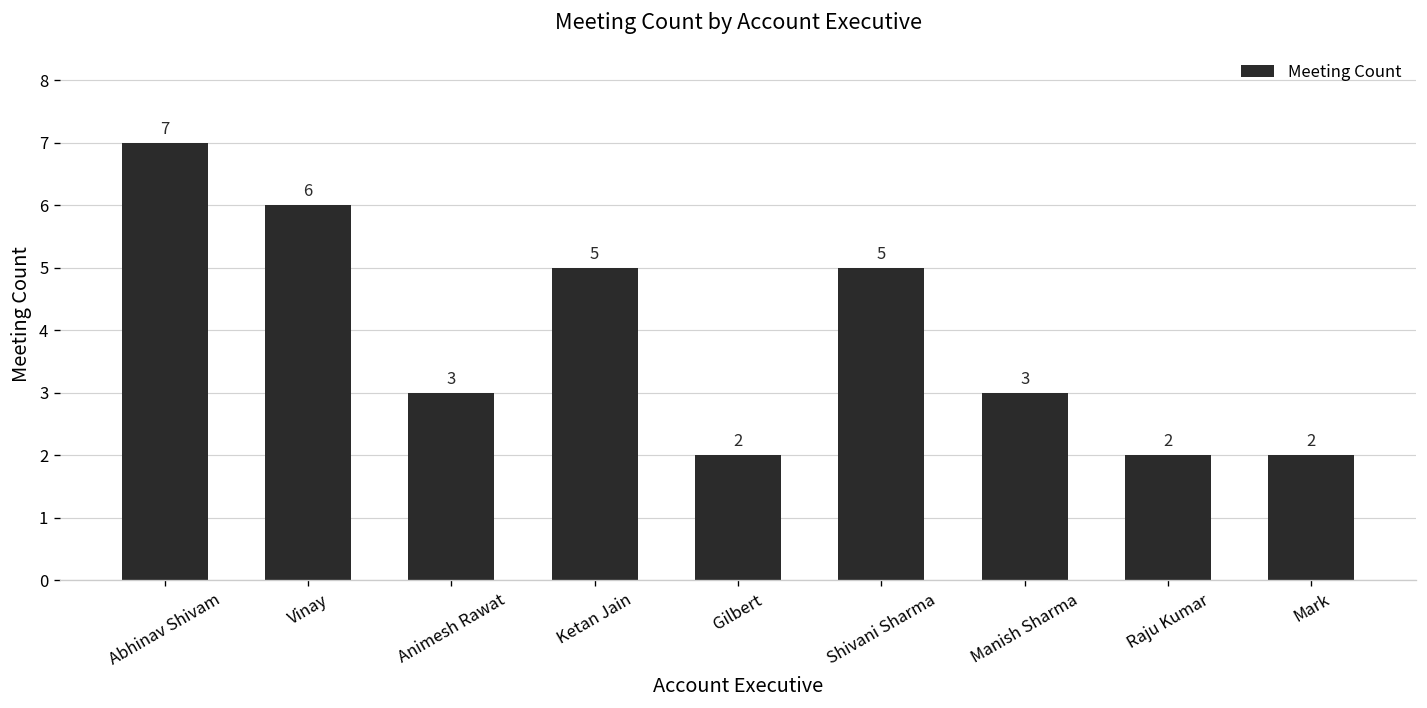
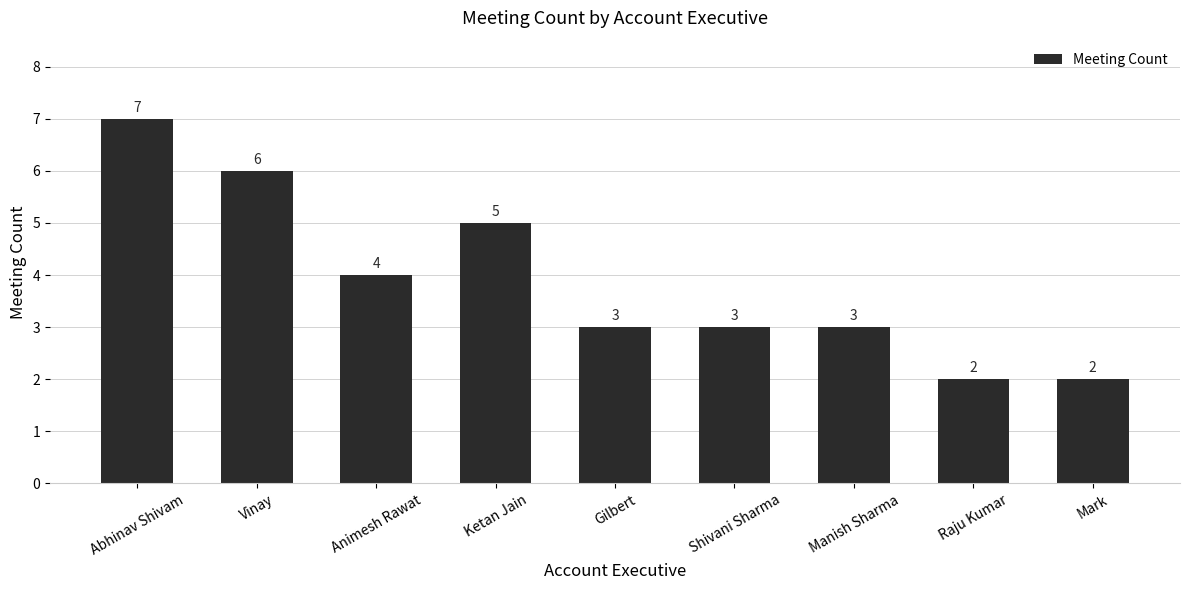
  {
    "Abhinav Shivam": 7,
    "Vinay": 6,
-   "Animesh Rawat": 3,
+   "Animesh Rawat": 4,
    "Ketan Jain": 5,
-   "Gilbert": 2,
-   "Shivani Sharma": 5,
+   "Gilbert": 3,
+   "Shivani Sharma": 3,
    "Manish Sharma": 3,
    "Raju Kumar": 2,
    "Mark": 2
  }
